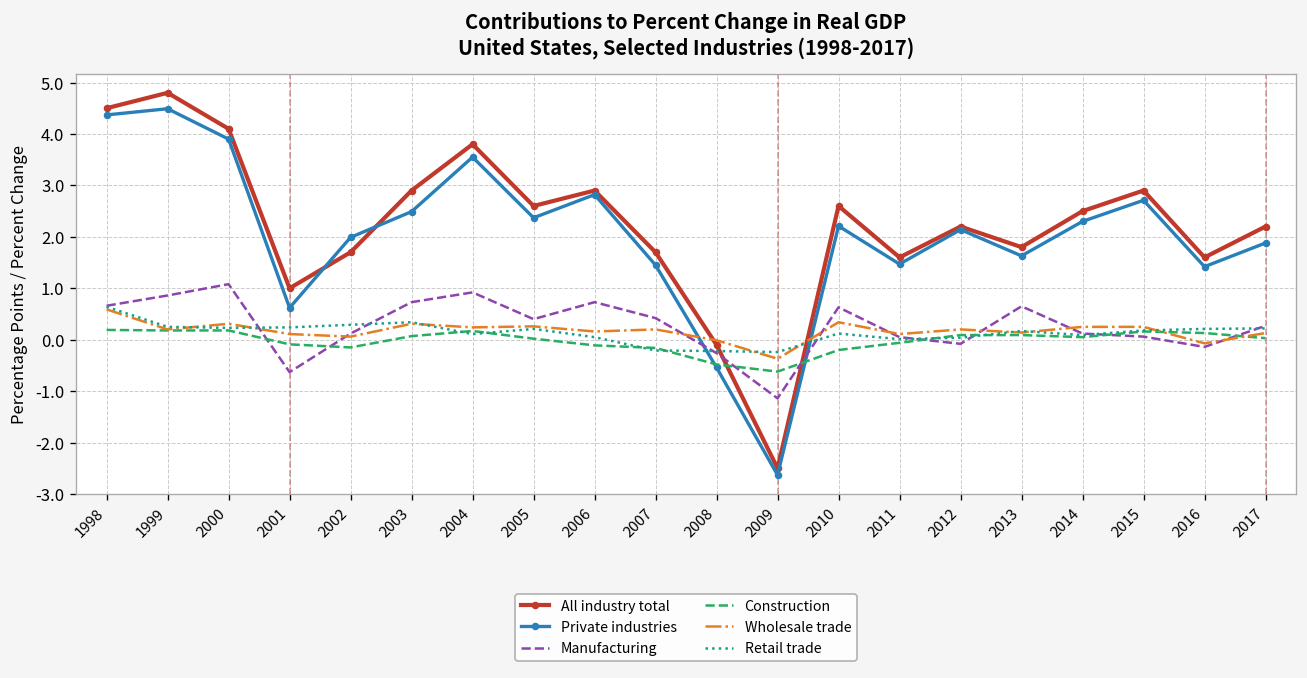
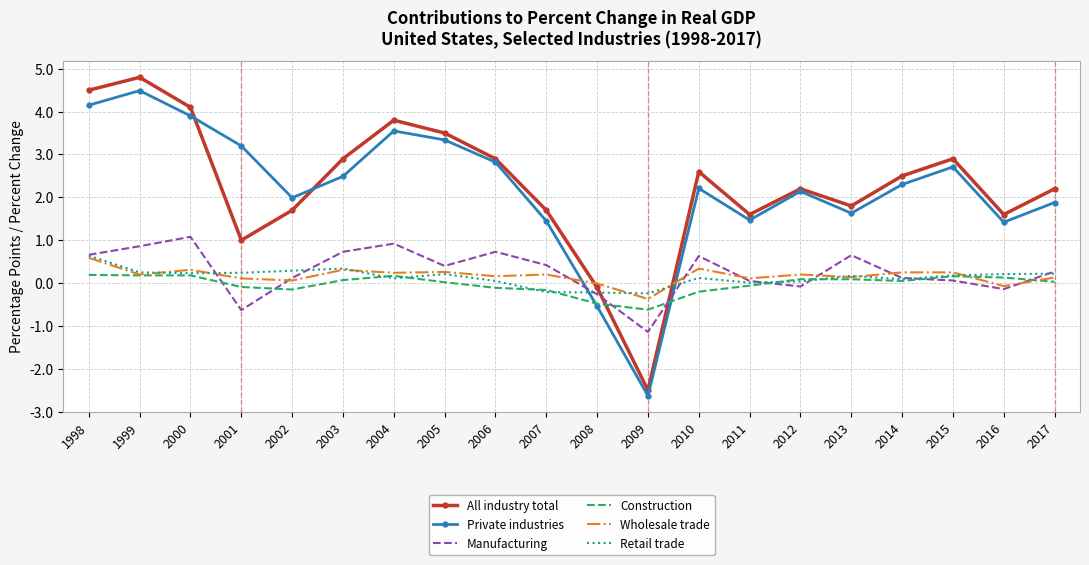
  {
    "All industry total": {
      "1998": 4.5,
      "1999": 4.8,
      "2000": 4.1,
      "2001": 1.0,
      "2002": 1.7,
      "2003": 2.9,
      "2004": 3.8,
-     "2005": 2.6,
+     "2005": 3.5,
      "2006": 2.9,
      "2007": 1.7,
      "2008": -0.1,
      "2009": -2.5,
      "2010": 2.6,
      "2011": 1.6,
      "2012": 2.2,
      "2013": 1.8,
      "2014": 2.5,
      "2015": 2.9,
      "2016": 1.6,
      "2017": 2.2
    },
    "Private industries": {
-     "1998": 4.4,
+     "1998": 4.2,
      "1999": 4.5,
      "2000": 3.9,
-     "2001": 0.6,
+     "2001": 3.2,
      "2002": 2.0,
      "2003": 2.5,
      "2004": 3.6,
-     "2005": 2.4,
+     "2005": 3.3,
      "2006": 2.8,
      "2007": 1.5,
      "2008": -0.5,
      "2009": -2.6,
      "2010": 2.2,
      "2011": 1.5,
      "2012": 2.1,
      "2013": 1.6,
      "2014": 2.3,
      "2015": 2.7,
      "2016": 1.4,
      "2017": 1.9
    },
    "Manufacturing": {
      "1999": 0.9,
      "2000": 1.1,
      "2001": -0.6,
      "2002": 0.1,
      "2003": 0.7,
      "2004": 0.9,
      "2005": 0.4,
      "2006": 0.7,
      "2007": 0.4,
      "2009": -1.1,
      "2010": 0.6,
      "2012": -0.1,
      "2013": 0.7,
      "2015": 0.1,
      "2016": -0.1
    },
    "Wholesale trade": {
      "2000": 0.3,
      "2001": 0.1,
      "2002": 0.1,
      "2004": 0.2,
      "2006": 0.2,
      "2007": 0.2,
      "2008": 0.0,
      "2009": -0.4,
      "2010": 0.3,
      "2011": 0.1,
      "2012": 0.2,
      "2014": 0.3,
      "2015": 0.3,
      "2016": -0.1,
      "2017": 0.1
    }
  }
